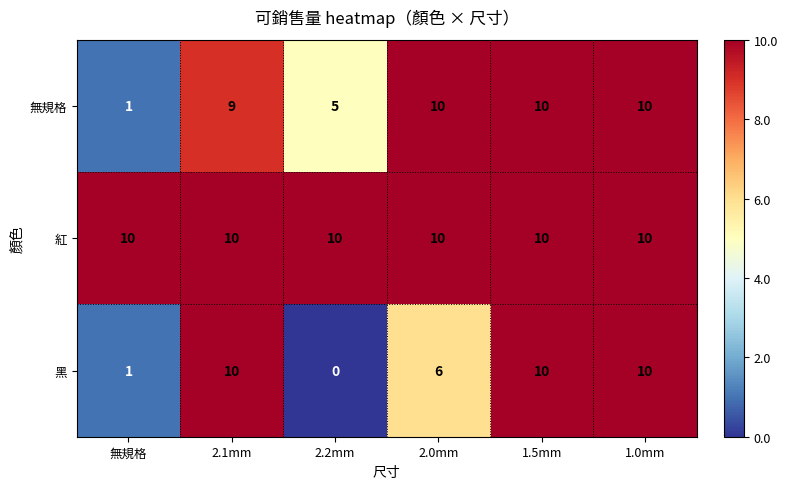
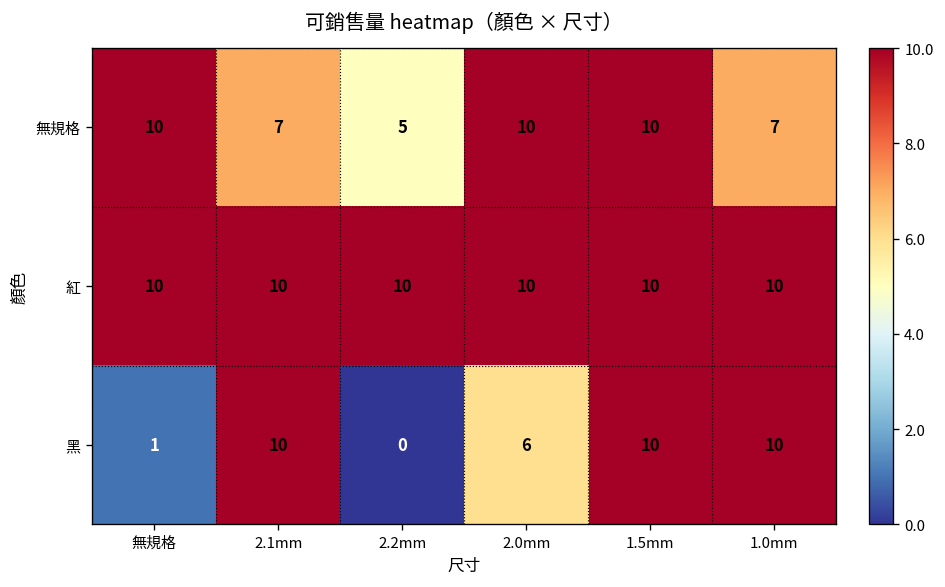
  {
    "無規格": {
-     "無規格": 1,
-     "2.1mm": 9,
+     "無規格": 10,
+     "2.1mm": 7,
      "2.2mm": 5,
      "2.0mm": 10,
      "1.5mm": 10,
-     "1.0mm": 10
+     "1.0mm": 7
    },
    "紅": {
      "無規格": 10,
      "2.1mm": 10,
      "2.2mm": 10,
      "2.0mm": 10,
      "1.5mm": 10,
      "1.0mm": 10
    },
    "黑": {
      "無規格": 1,
      "2.1mm": 10,
      "2.2mm": 0,
      "2.0mm": 6,
      "1.5mm": 10,
      "1.0mm": 10
    }
  }
